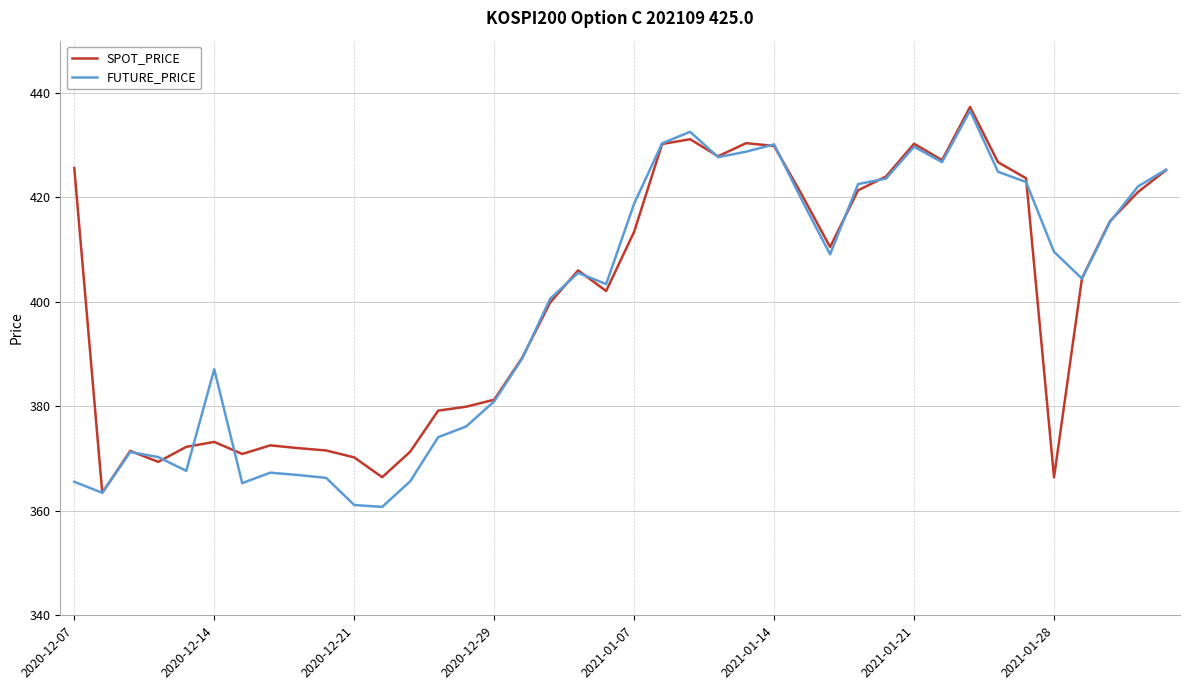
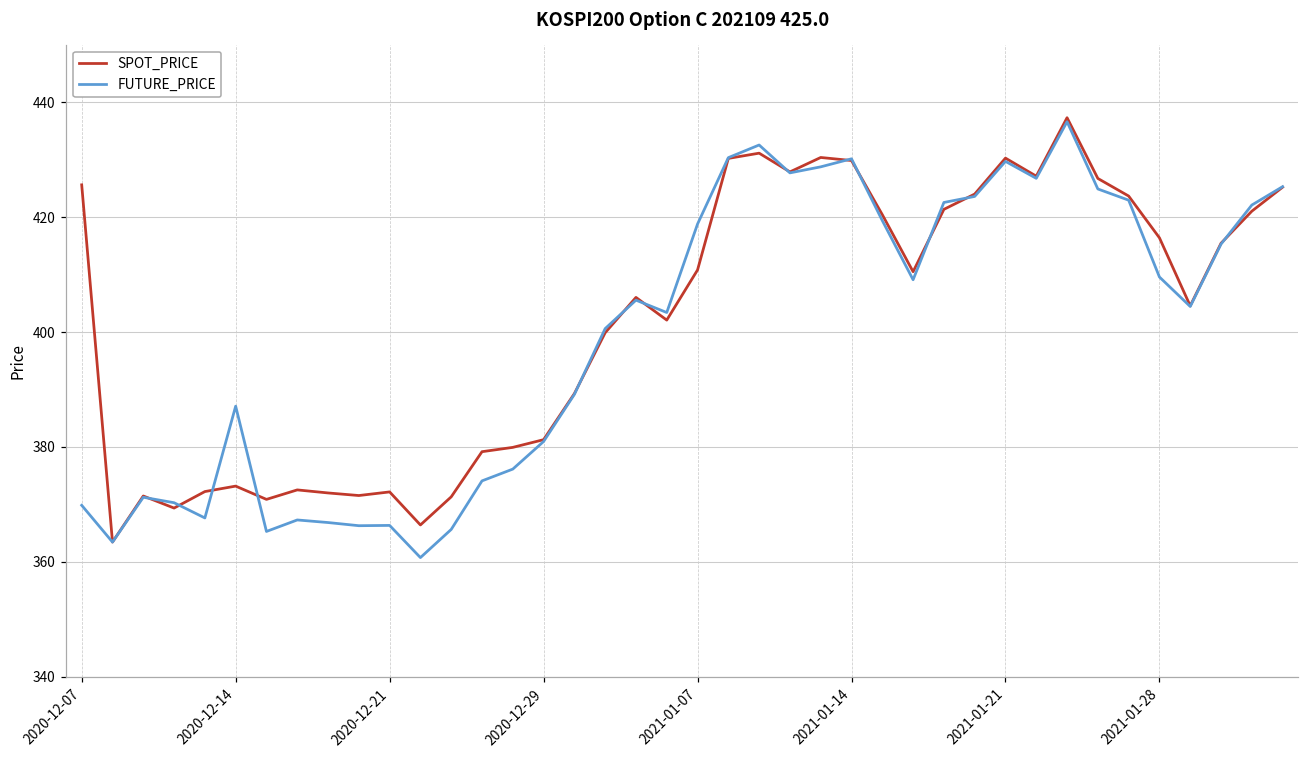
  {
    "SPOT_PRICE": {
      "2020-12-07": 426,
      "2020-12-14": 373,
-     "2020-12-21": 370,
-     "2021-01-07": 413,
+     "2020-12-21": 372,
+     "2021-01-07": 411,
      "2021-01-21": 430,
-     "2021-01-28": 366
+     "2021-01-28": 416
    },
    "FUTURE_PRICE": {
-     "2020-12-07": 366,
+     "2020-12-07": 370,
      "2020-12-14": 387,
-     "2020-12-21": 361,
+     "2020-12-21": 366,
      "2021-01-07": 419,
      "2021-01-21": 430,
      "2021-01-28": 410
    }
  }
